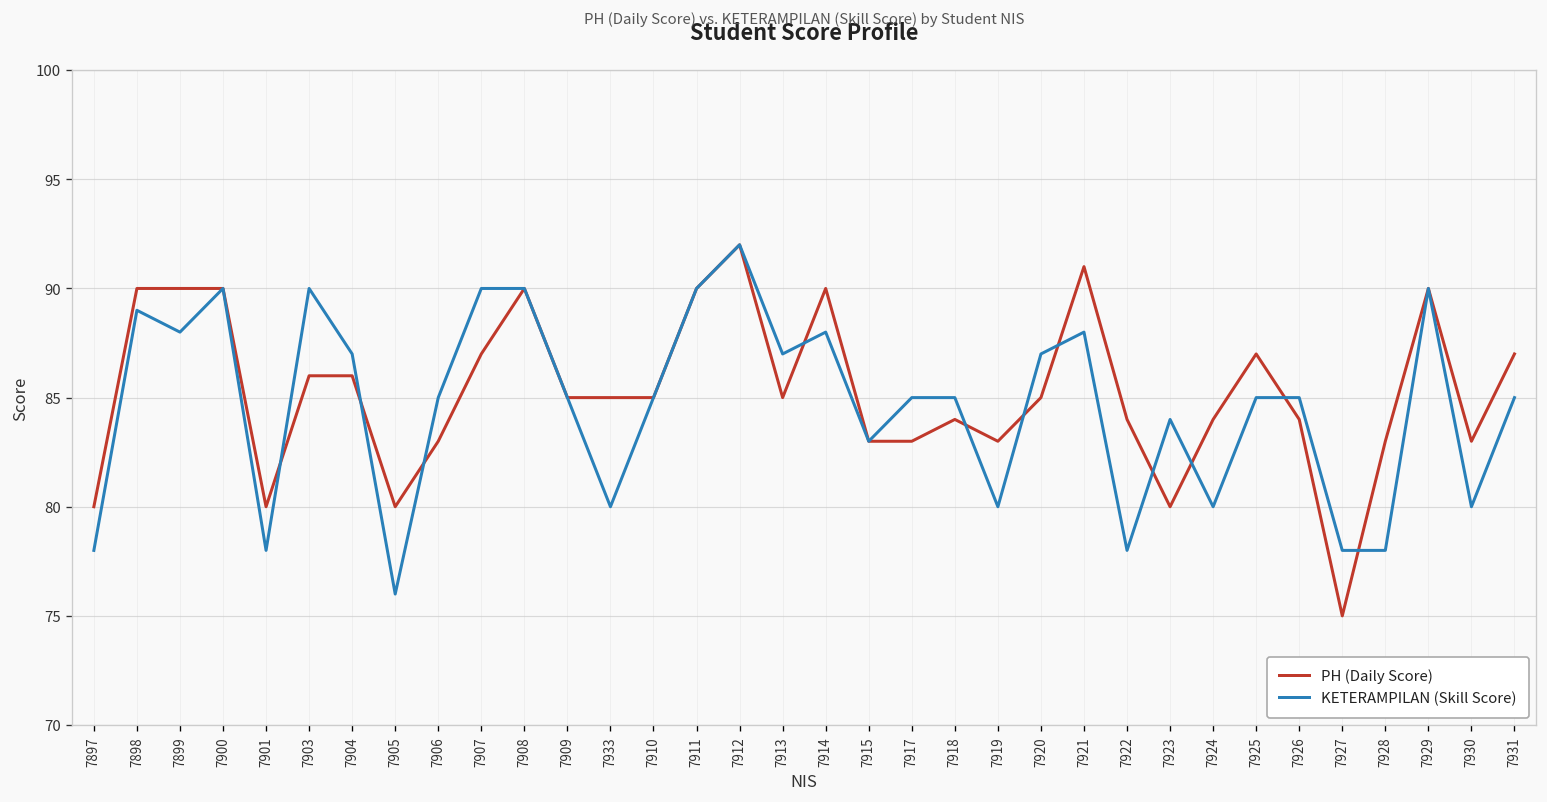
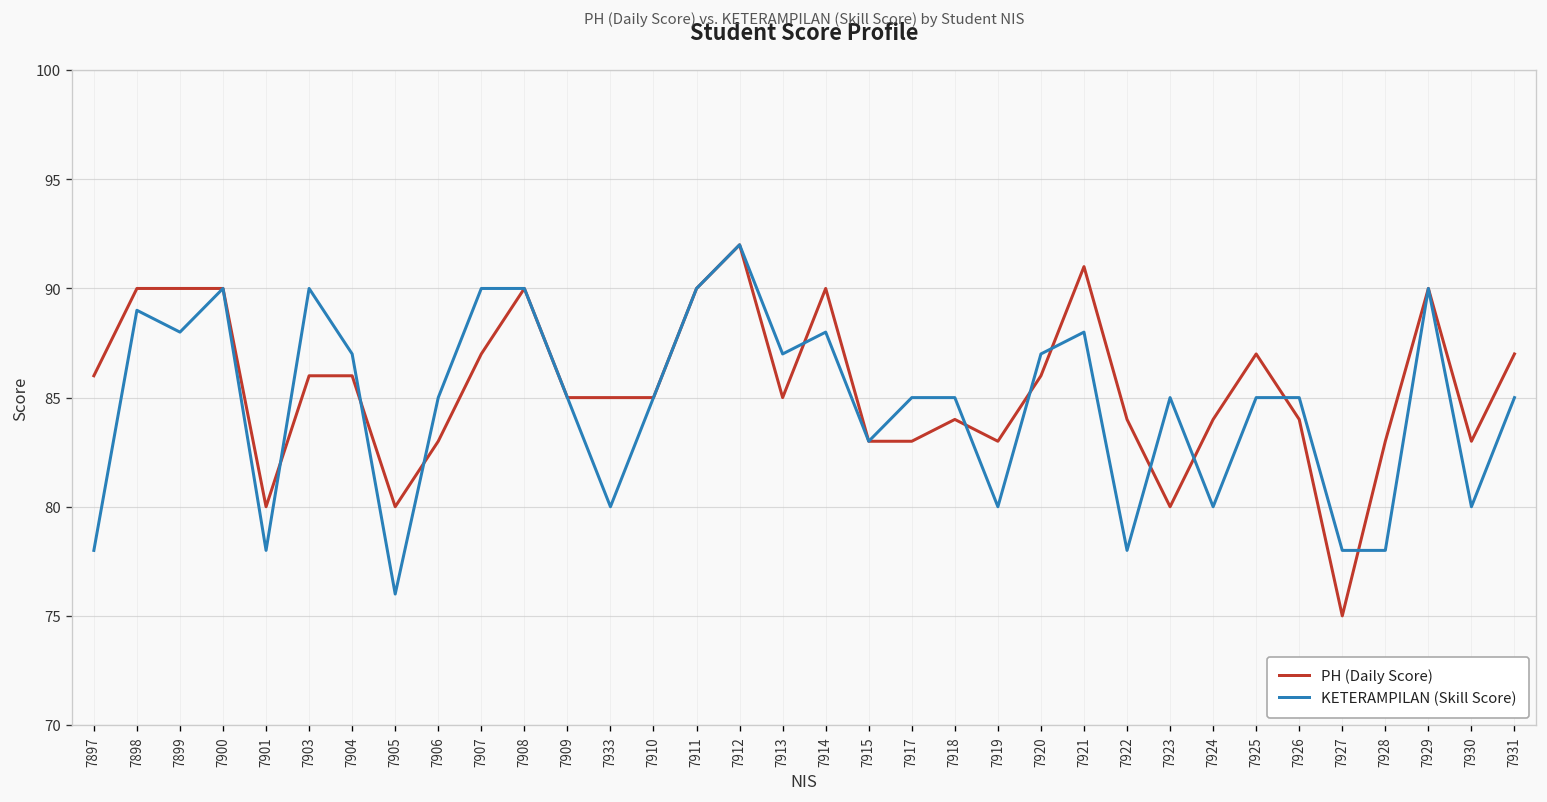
  {
    "PH (Daily Score)": {
-     "7897": 80,
+     "7897": 86,
      "7898": 90,
      "7899": 90,
      "7901": 80,
      "7903": 86,
      "7904": 86,
      "7905": 80,
      "7906": 83,
      "7907": 87,
      "7933": 85,
      "7913": 85,
      "7914": 90,
      "7917": 83,
      "7918": 84,
      "7919": 83,
-     "7920": 85,
+     "7920": 86,
      "7921": 91,
      "7922": 84,
      "7923": 80,
      "7924": 84,
      "7925": 87,
      "7926": 84,
      "7927": 75,
      "7928": 83,
      "7930": 83,
      "7931": 87
    },
    "KETERAMPILAN (Skill Score)": {
      "7897": 78,
      "7898": 89,
      "7899": 88,
      "7901": 78,
      "7903": 90,
      "7904": 87,
      "7905": 76,
      "7906": 85,
      "7907": 90,
      "7933": 80,
      "7913": 87,
      "7914": 88,
      "7917": 85,
      "7918": 85,
      "7919": 80,
      "7920": 87,
      "7921": 88,
      "7922": 78,
-     "7923": 84,
+     "7923": 85,
      "7924": 80,
      "7925": 85,
      "7926": 85,
      "7927": 78,
      "7928": 78,
      "7930": 80,
      "7931": 85
    }
  }
